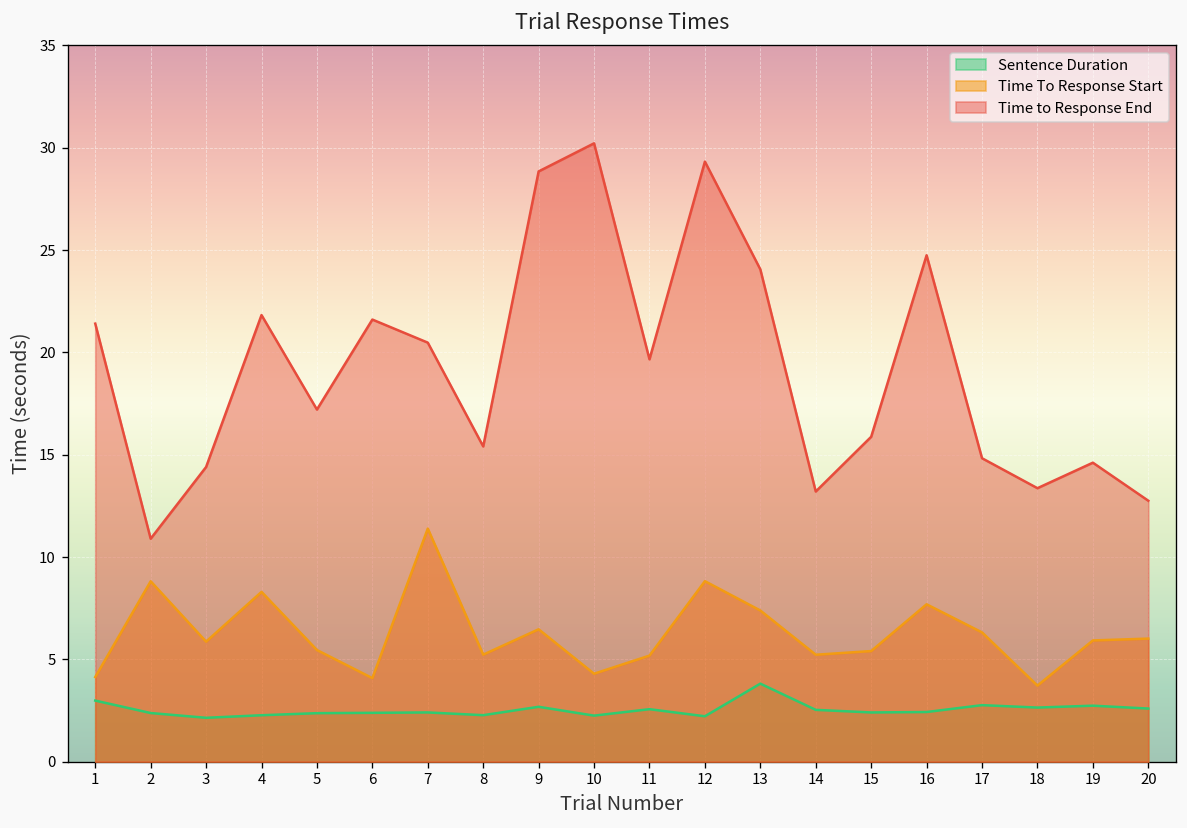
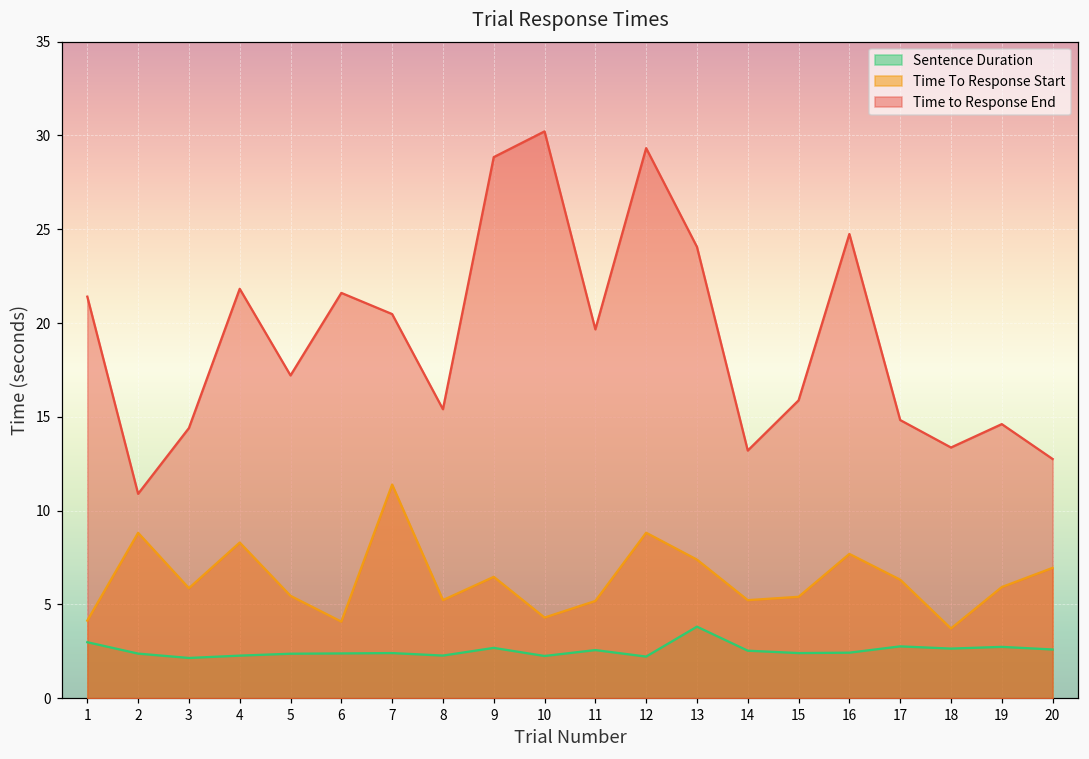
  {
    "Sentence Duration": {
      "1": 3.0,
      "2": 2.4,
      "3": 2.1,
      "4": 2.3,
      "5": 2.4,
      "6": 2.4,
      "7": 2.4,
      "8": 2.3,
      "9": 2.7,
      "10": 2.3,
      "11": 2.6,
      "12": 2.2,
      "13": 3.8,
      "14": 2.5,
      "15": 2.4,
      "16": 2.4,
      "17": 2.8,
      "18": 2.6,
      "19": 2.7,
      "20": 2.6
    },
    "Time To Response Start": {
      "1": 4.1,
      "2": 8.8,
      "3": 5.9,
      "4": 8.3,
      "5": 5.5,
      "6": 4.1,
      "7": 11.4,
      "8": 5.2,
      "9": 6.5,
      "10": 4.3,
      "11": 5.2,
      "12": 8.8,
      "13": 7.4,
      "14": 5.2,
      "15": 5.4,
      "16": 7.7,
      "17": 6.3,
      "18": 3.7,
      "19": 5.9,
-     "20": 6.0
+     "20": 6.9
    },
    "Time to Response End": {
      "1": 21.4,
      "2": 10.9,
      "3": 14.4,
      "4": 21.8,
      "5": 17.2,
      "6": 21.6,
      "7": 20.5,
      "8": 15.4,
      "9": 28.8,
      "10": 30.2,
      "11": 19.7,
      "12": 29.3,
      "13": 24.1,
      "14": 13.2,
      "15": 15.9,
      "16": 24.7,
      "17": 14.8,
      "18": 13.4,
      "19": 14.6,
      "20": 12.8
    }
  }
